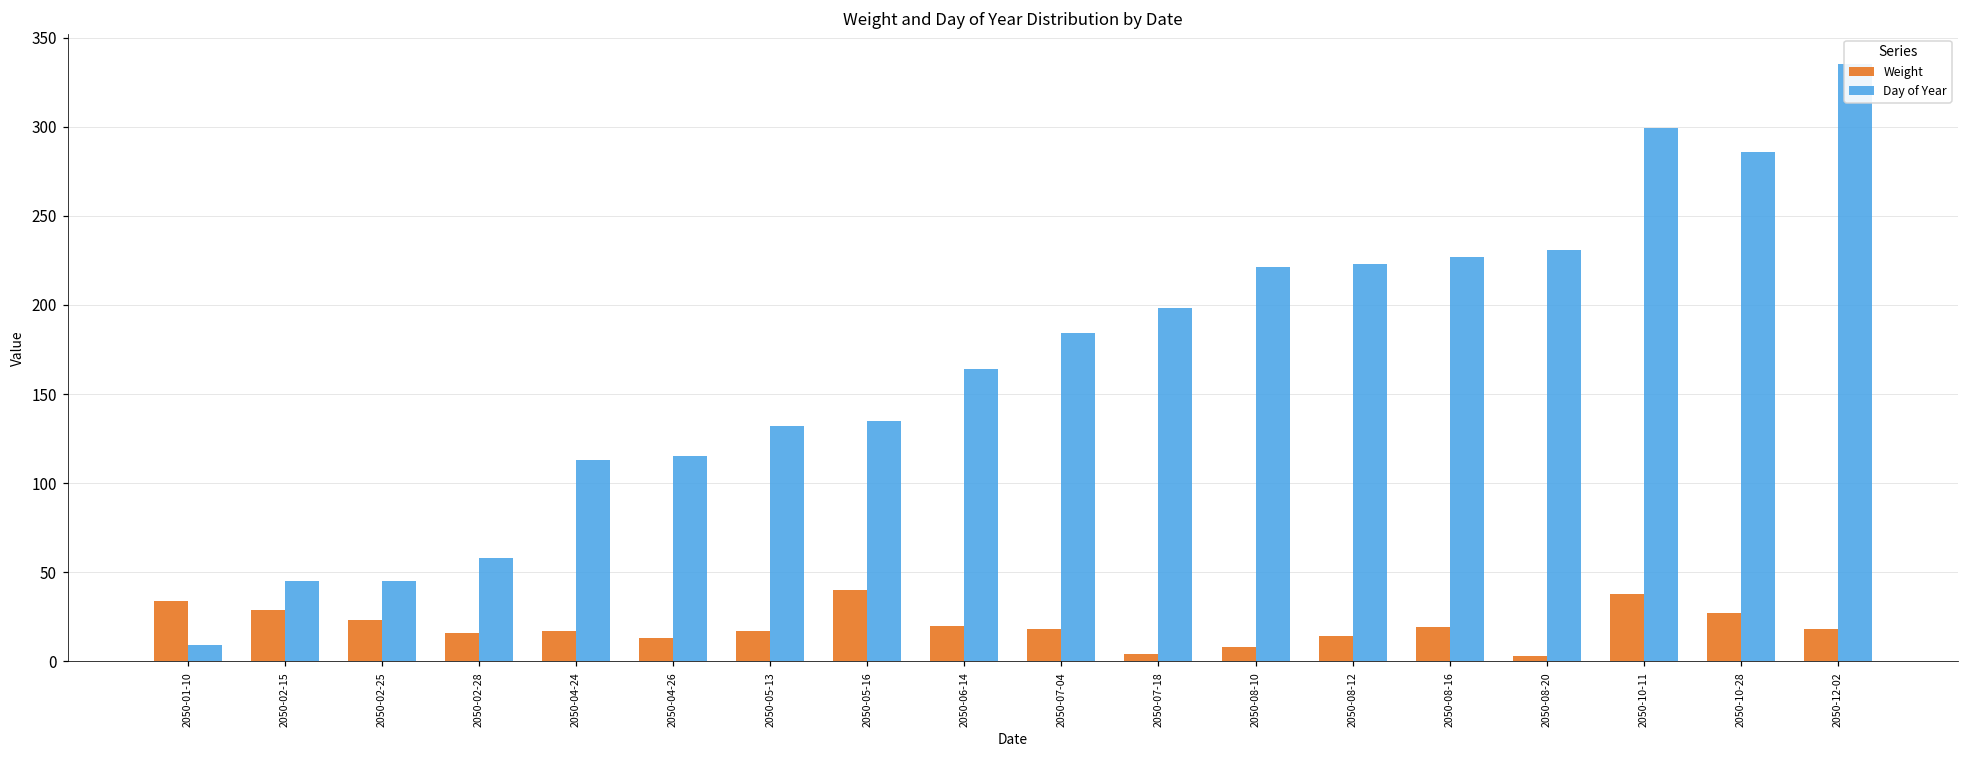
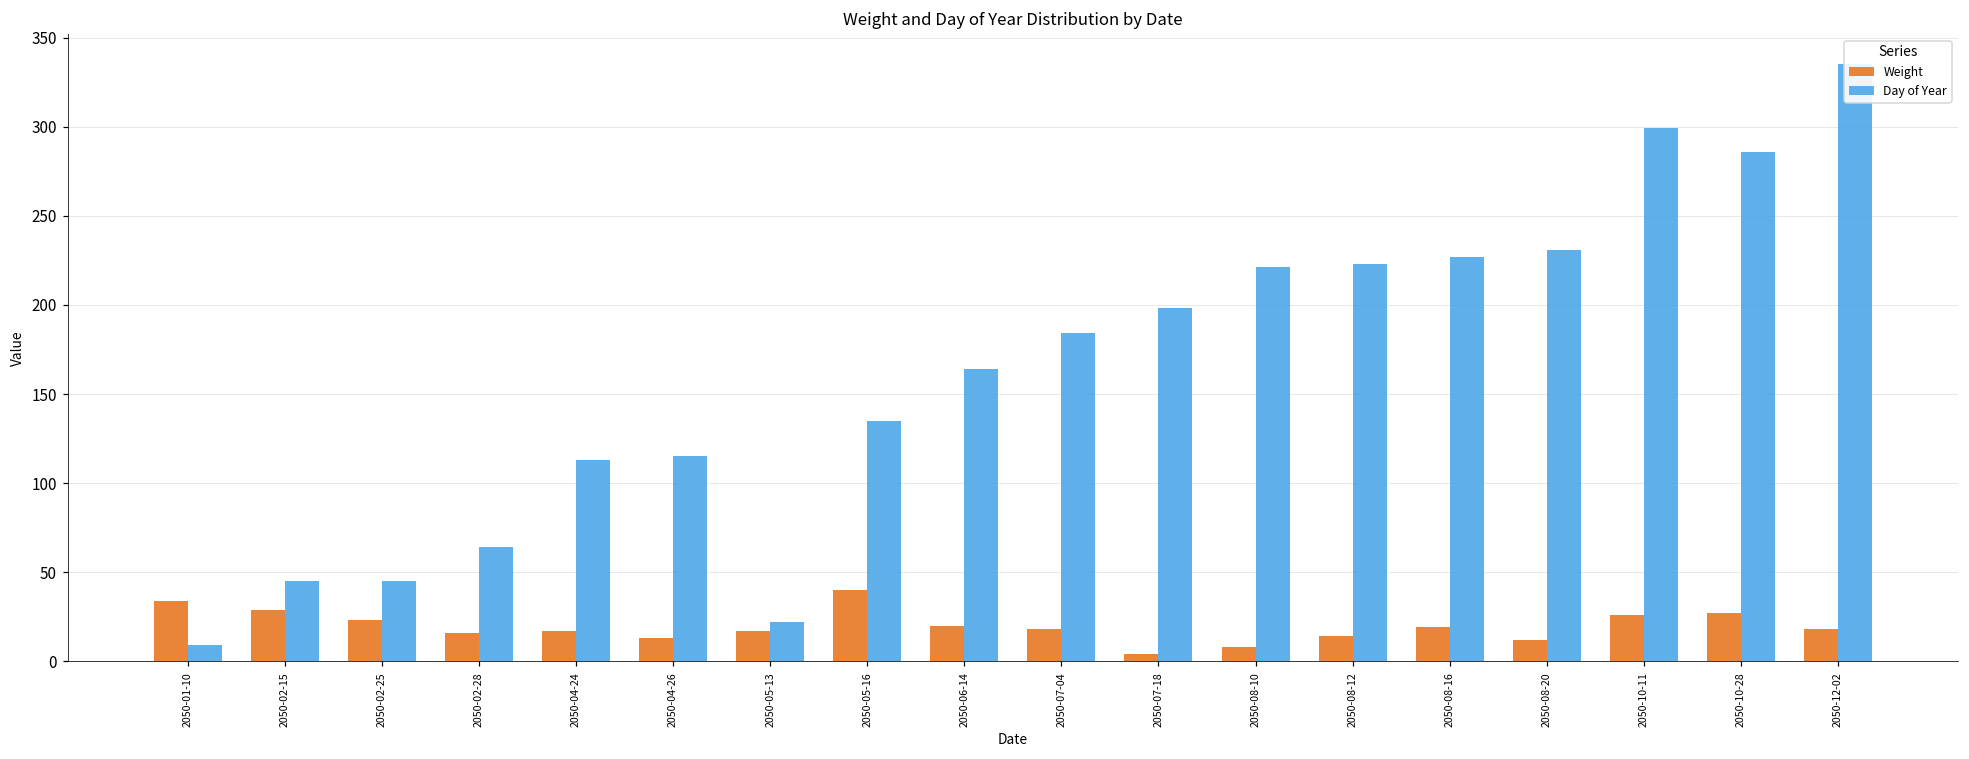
  {
    "Weight": {
      "2050-01-10": 34,
      "2050-02-15": 29,
      "2050-02-25": 23,
      "2050-02-28": 16,
      "2050-04-24": 17,
      "2050-04-26": 13,
      "2050-05-13": 17,
      "2050-05-16": 40,
      "2050-06-14": 20,
      "2050-07-04": 18,
      "2050-07-18": 4,
      "2050-08-10": 8,
      "2050-08-12": 14,
      "2050-08-16": 19,
-     "2050-08-20": 3,
-     "2050-10-11": 38,
+     "2050-08-20": 12,
+     "2050-10-11": 26,
      "2050-10-28": 27,
      "2050-12-02": 18
    },
    "Day of Year": {
      "2050-01-10": 9,
      "2050-02-15": 45,
      "2050-02-25": 45,
-     "2050-02-28": 58,
+     "2050-02-28": 64,
      "2050-04-24": 113,
      "2050-04-26": 115,
-     "2050-05-13": 132,
+     "2050-05-13": 22,
      "2050-05-16": 135,
      "2050-06-14": 164,
      "2050-07-04": 184,
      "2050-07-18": 198,
      "2050-08-10": 221,
      "2050-08-12": 223,
      "2050-08-16": 227,
      "2050-08-20": 231,
      "2050-10-11": 299,
      "2050-10-28": 286
    }
  }
